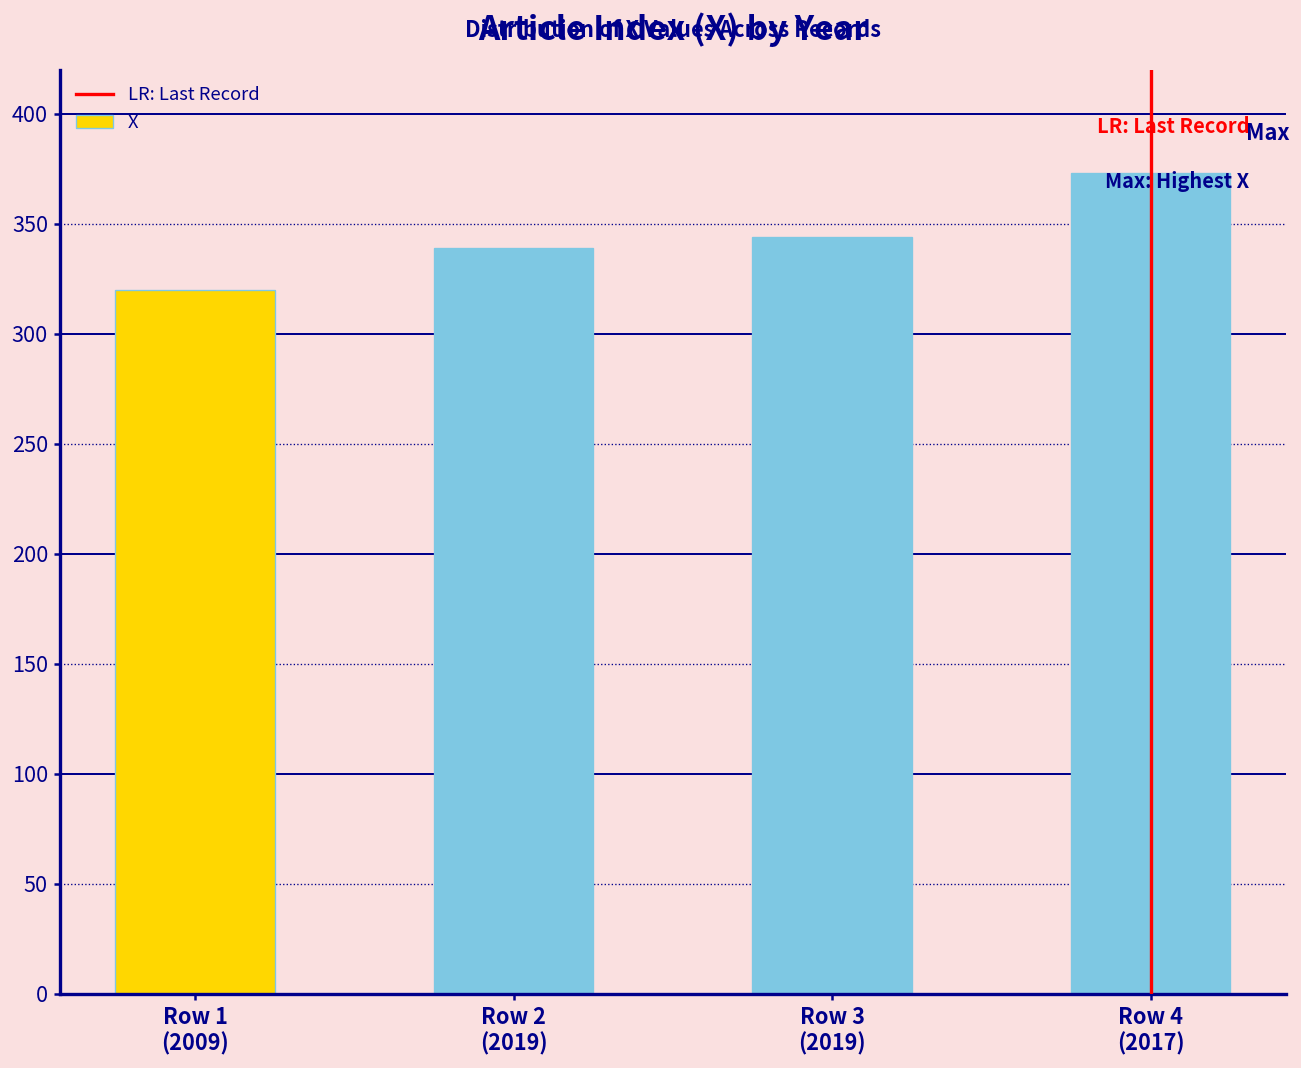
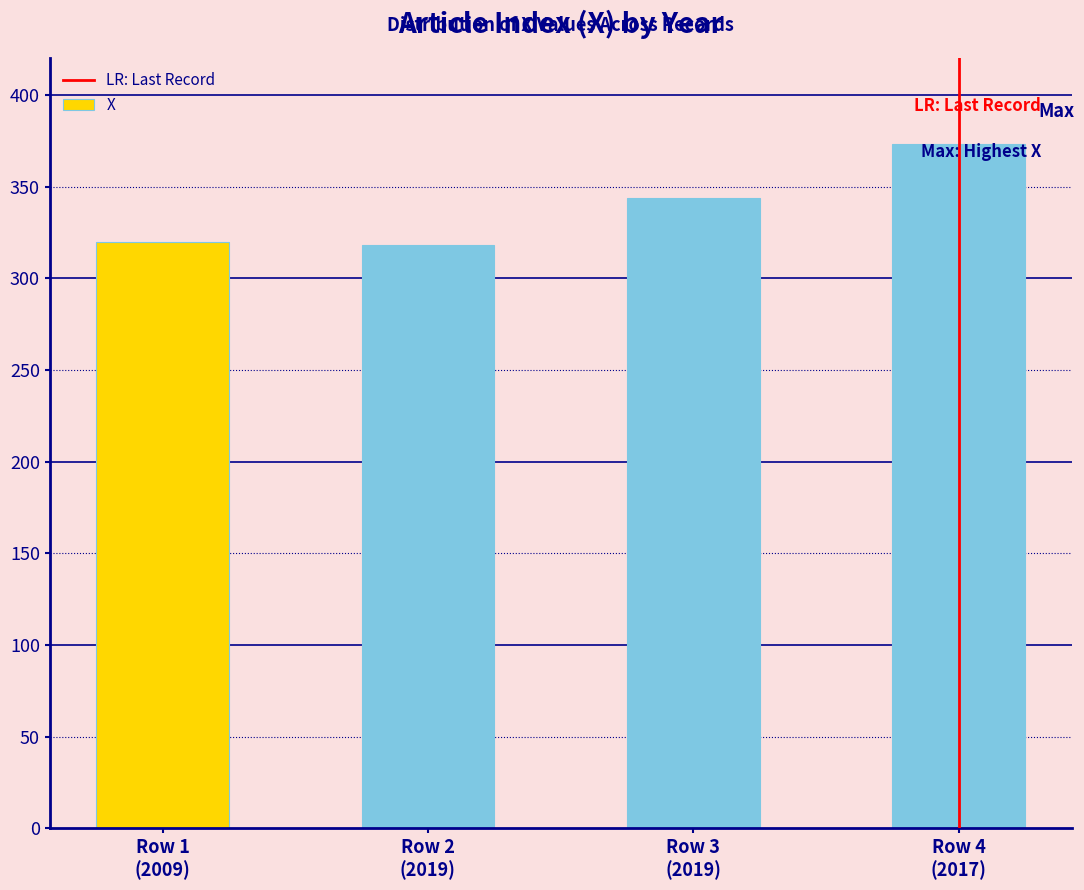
  {
    "Row 1 (2009)": 320,
-   "Row 2 (2019)": 339,
+   "Row 2 (2019)": 318,
    "Row 3 (2019)": 344,
    "Row 4 (2017)": 373
  }
